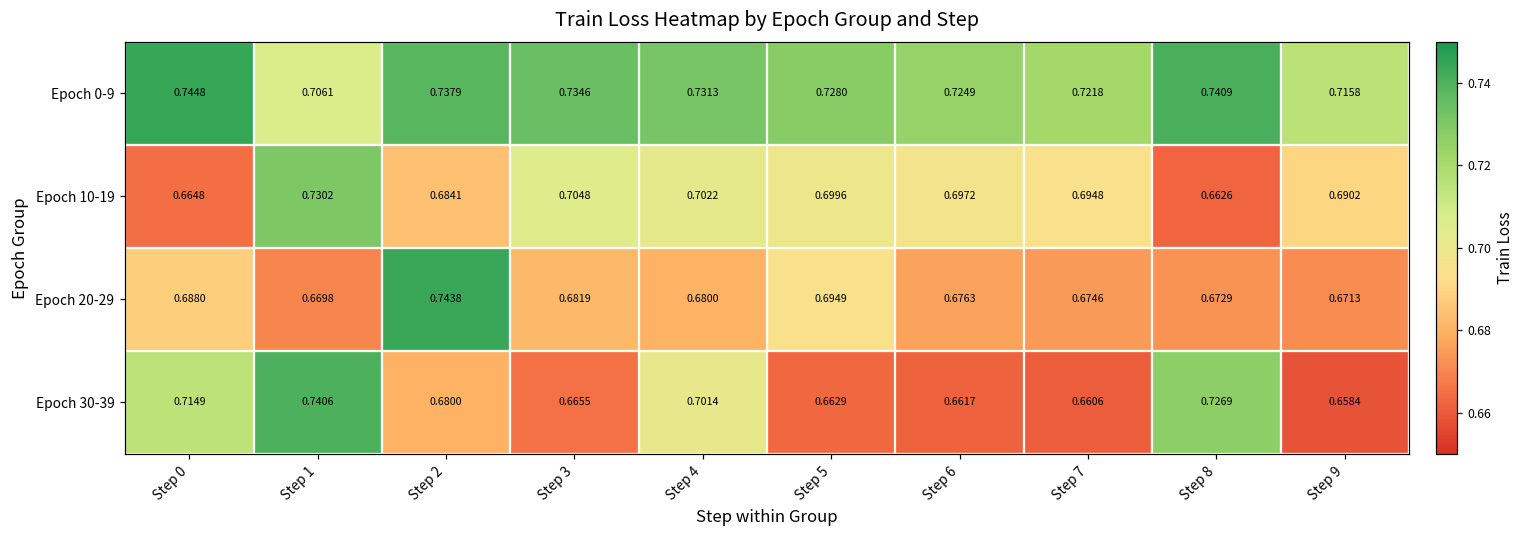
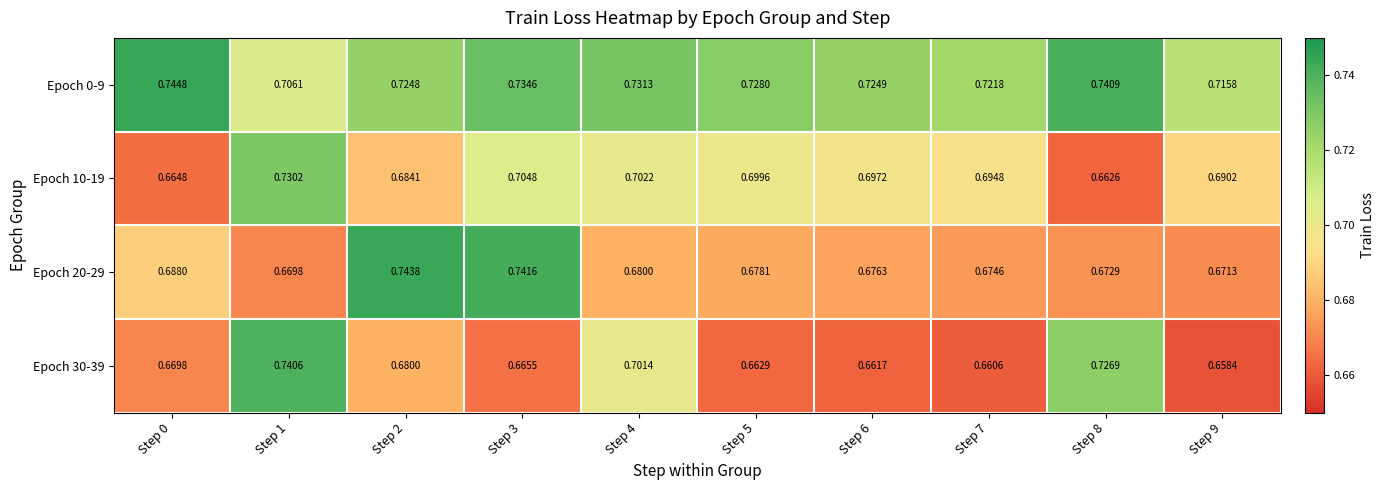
  {
    "Epoch 0-9": {
      "Step 0": 0.7448,
      "Step 1": 0.7061,
-     "Step 2": 0.7379,
+     "Step 2": 0.7248,
      "Step 3": 0.7346,
      "Step 4": 0.7313,
      "Step 5": 0.7280,
      "Step 6": 0.7249,
      "Step 7": 0.7218,
      "Step 8": 0.7409,
      "Step 9": 0.7158
    },
    "Epoch 10-19": {
      "Step 0": 0.6648,
      "Step 1": 0.7302,
      "Step 2": 0.6841,
      "Step 3": 0.7048,
      "Step 4": 0.7022,
      "Step 5": 0.6996,
      "Step 6": 0.6972,
      "Step 7": 0.6948,
      "Step 8": 0.6626,
      "Step 9": 0.6902
    },
    "Epoch 20-29": {
      "Step 0": 0.6880,
      "Step 1": 0.6698,
      "Step 2": 0.7438,
-     "Step 3": 0.6819,
+     "Step 3": 0.7416,
      "Step 4": 0.6800,
-     "Step 5": 0.6949,
+     "Step 5": 0.6781,
      "Step 6": 0.6763,
      "Step 7": 0.6746,
      "Step 8": 0.6729,
      "Step 9": 0.6713
    },
    "Epoch 30-39": {
-     "Step 0": 0.7149,
+     "Step 0": 0.6698,
      "Step 1": 0.7406,
      "Step 2": 0.6800,
      "Step 3": 0.6655,
      "Step 4": 0.7014,
      "Step 5": 0.6629,
      "Step 6": 0.6617,
      "Step 7": 0.6606,
      "Step 8": 0.7269,
      "Step 9": 0.6584
    }
  }
